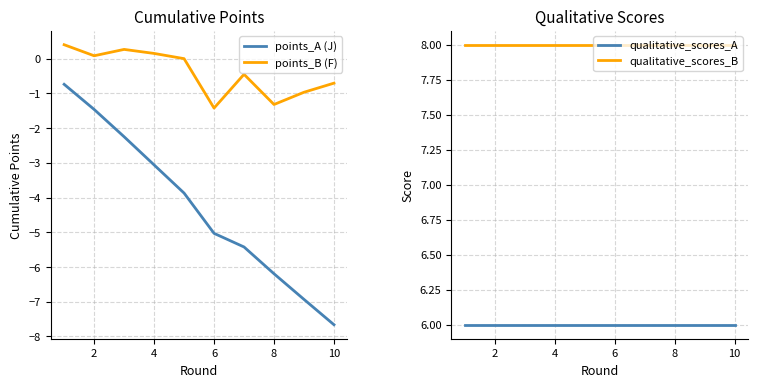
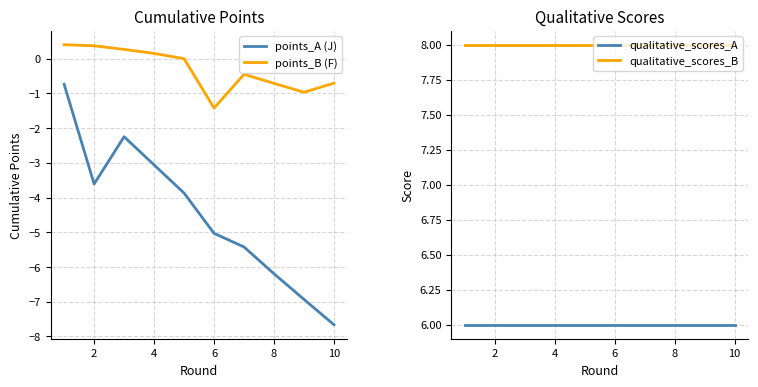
  {
    "Cumulative Points": {
      "points_A (J)": {
-       "2": -1.5,
+       "2": -3.6,
        "4": -3.1,
        "6": -5.0,
        "8": -6.2,
        "10": -7.7
      },
      "points_B (F)": {
-       "2": 0.1,
+       "2": 0.4,
        "4": 0.1,
        "6": -1.4,
-       "8": -1.3,
+       "8": -0.7,
        "10": -0.7
      }
    },
    "Qualitative Scores": {
      "qualitative_scores_A": {
        "2": 6.00,
        "4": 6.00,
        "6": 6.00,
        "8": 6.00,
        "10": 6.00
      },
      "qualitative_scores_B": {
        "2": 8.00,
        "4": 8.00
      }
    }
  }
